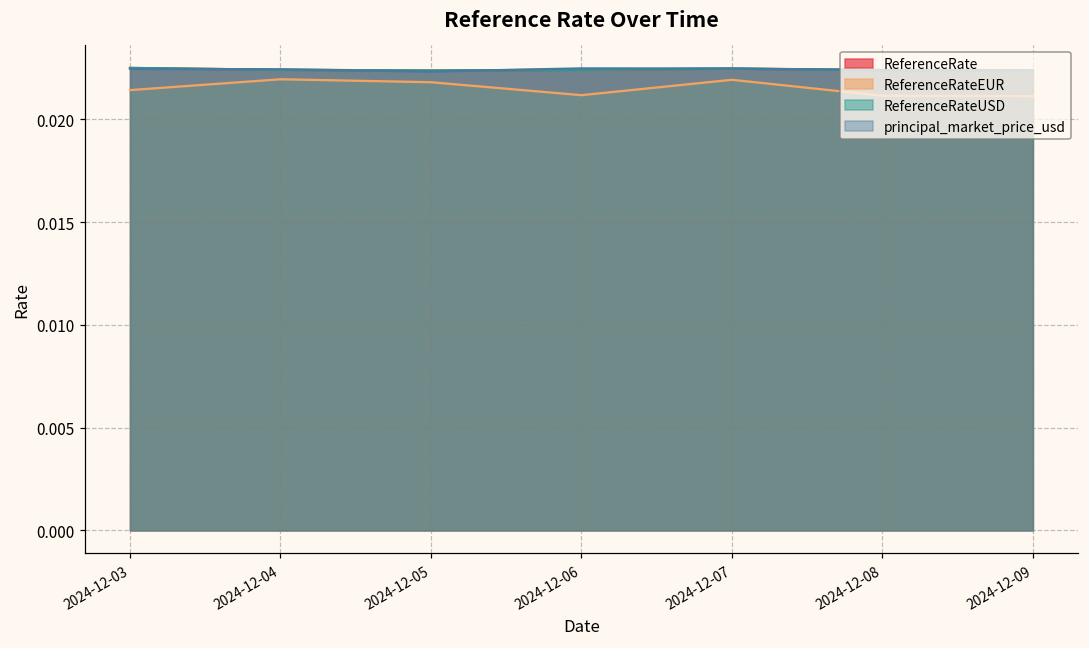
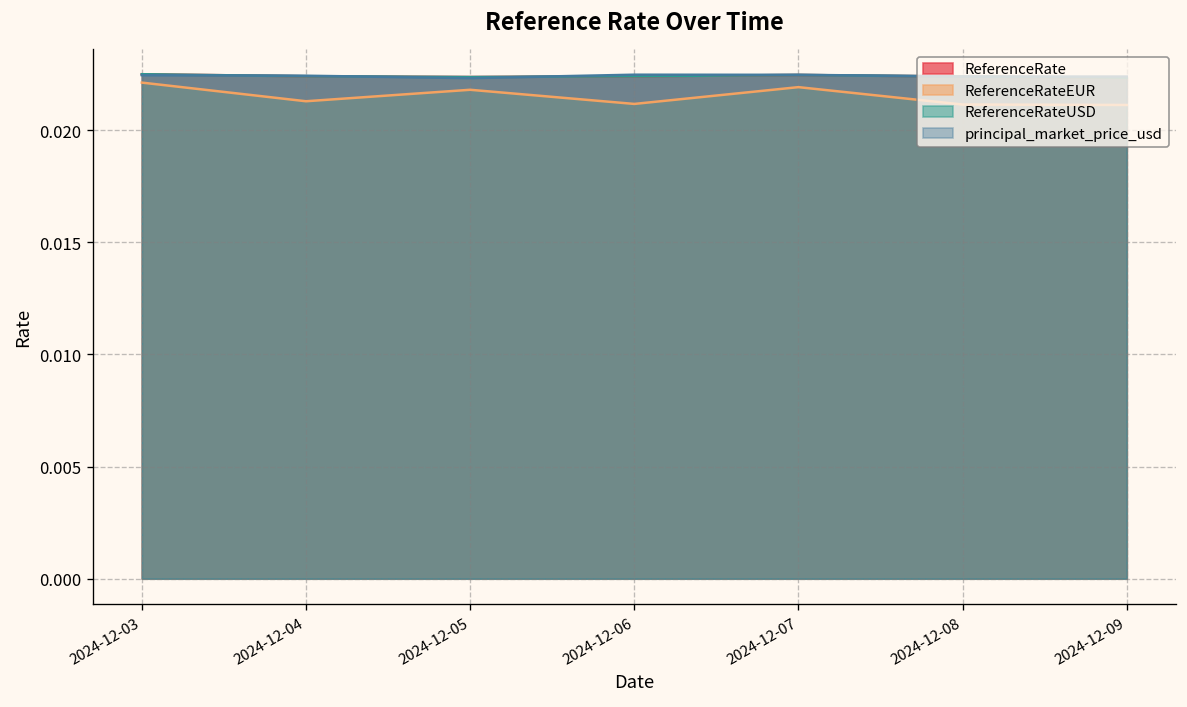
  {
    "ReferenceRateEUR": {
-     "2024-12-03": 0.0214,
-     "2024-12-04": 0.0219,
+     "2024-12-03": 0.0221,
+     "2024-12-04": 0.0213,
      "2024-12-05": 0.0218,
      "2024-12-06": 0.0212,
      "2024-12-07": 0.0219
    }
  }
